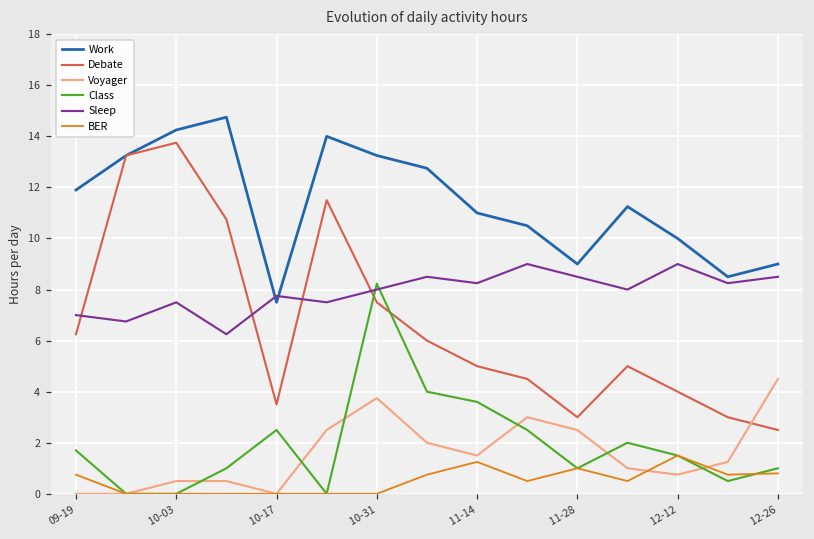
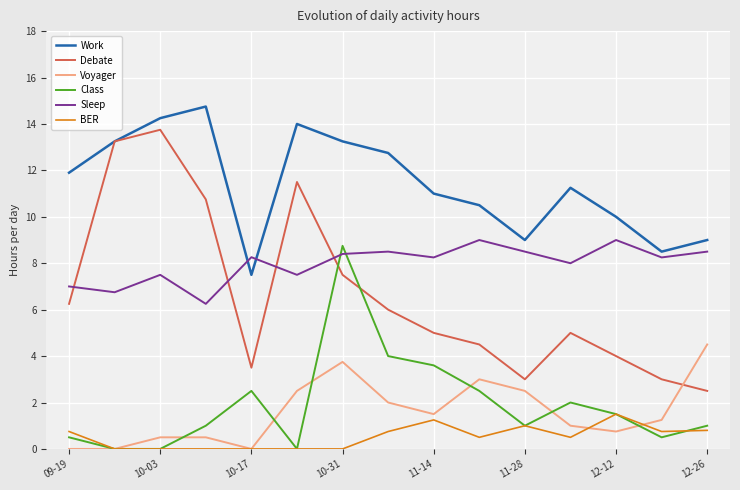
  {
    "Work": {
      "09-19": 11.9,
      "10-03": 14.3,
      "10-17": 7.5,
      "10-31": 13.3,
      "11-14": 11.0,
      "11-28": 9.0,
      "12-12": 10.0,
      "12-26": 9.0
    },
    "Debate": {
      "09-19": 6.3,
      "10-03": 13.8,
      "10-17": 3.5,
      "10-31": 7.5,
      "11-14": 5.0,
      "11-28": 3.0,
      "12-12": 4.0,
      "12-26": 2.5
    },
    "Voyager": {
      "09-19": 0.0,
      "10-03": 0.5,
      "10-31": 3.8,
      "11-14": 1.5,
      "11-28": 2.5,
      "12-12": 0.8,
      "12-26": 4.5
    },
    "Class": {
-     "09-19": 1.7,
+     "09-19": 0.5,
      "10-17": 2.5,
-     "10-31": 8.2,
+     "10-31": 8.8,
      "11-14": 3.6,
      "12-26": 1.0
    },
    "Sleep": {
      "09-19": 7.0,
      "10-03": 7.5,
-     "10-17": 7.8,
-     "10-31": 8.0,
+     "10-17": 8.3,
+     "10-31": 8.4,
      "11-14": 8.3,
      "11-28": 8.5,
      "12-12": 9.0,
      "12-26": 8.5
    },
    "BER": {
      "09-19": 0.8,
      "10-31": 0.0,
      "11-14": 1.3,
      "12-26": 0.8
    }
  }
